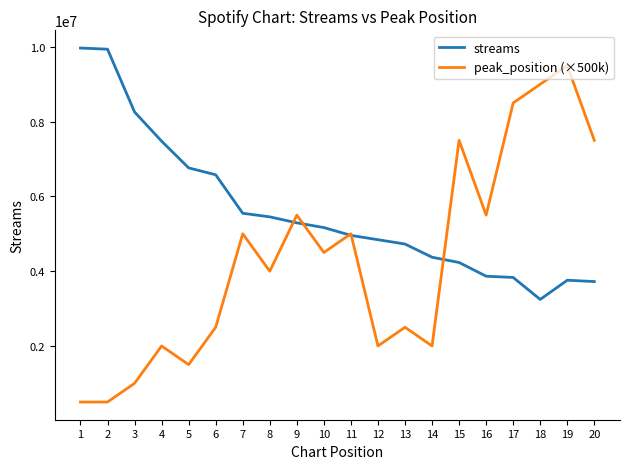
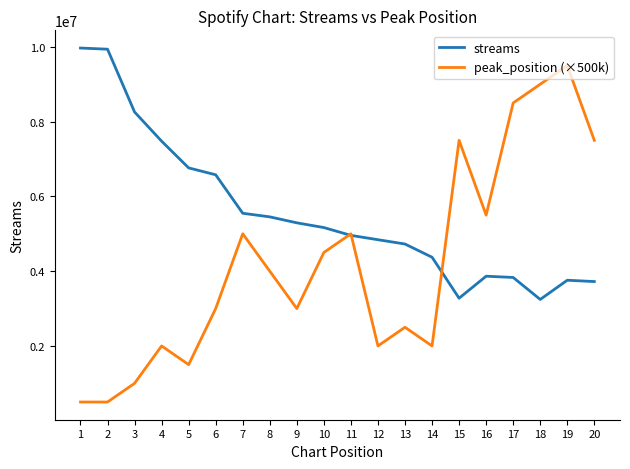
  {
    "streams": {
      "1": 10000000,
      "2": 9900000,
      "3": 8300000,
      "4": 7500000,
      "5": 6800000,
      "6": 6600000,
      "7": 5500000,
      "8": 5500000,
      "9": 5300000,
      "10": 5200000,
      "12": 4800000,
      "13": 4700000,
      "14": 4400000,
-     "15": 4200000,
+     "15": 3300000,
      "16": 3900000,
      "17": 3800000,
      "18": 3200000,
      "19": 3800000,
      "20": 3700000
    },
    "peak_position (×500k)": {
      "1": 500000,
      "2": 500000,
      "3": 1000000,
      "4": 2000000,
      "5": 1500000,
-     "6": 2500000,
+     "6": 3000000,
      "7": 5000000,
      "8": 4000000,
-     "9": 5500000,
+     "9": 3000000,
      "10": 4500000,
      "12": 2000000,
      "13": 2500000,
      "14": 2000000,
      "15": 7500000,
      "16": 5500000,
      "17": 8500000,
      "18": 9000000,
      "20": 7500000
    }
  }
